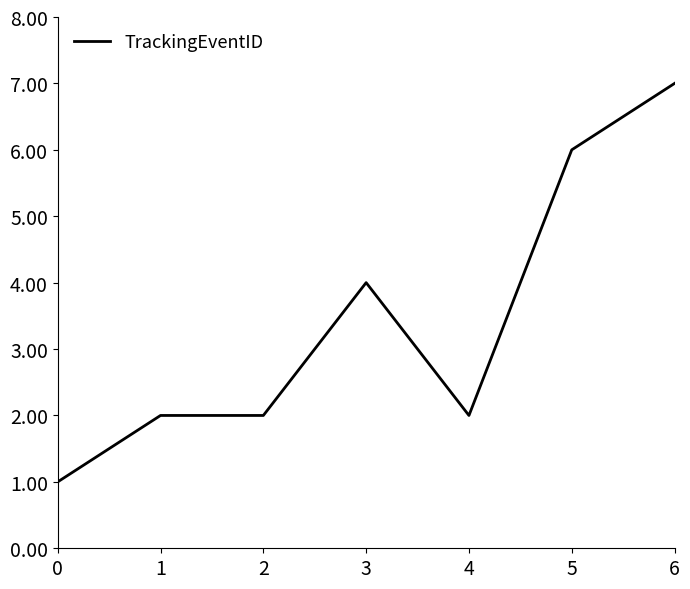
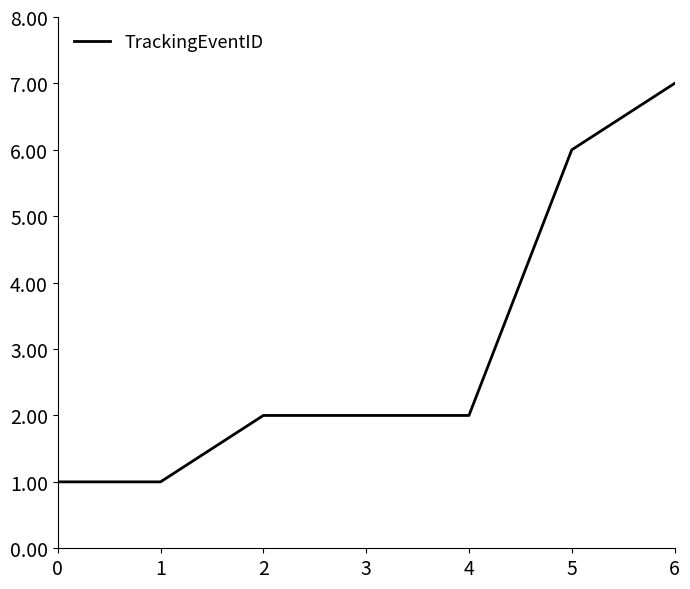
  {
    "0": 1,
-   "1": 2,
+   "1": 1,
    "2": 2,
-   "3": 4,
+   "3": 2,
    "4": 2,
    "5": 6,
    "6": 7
  }
